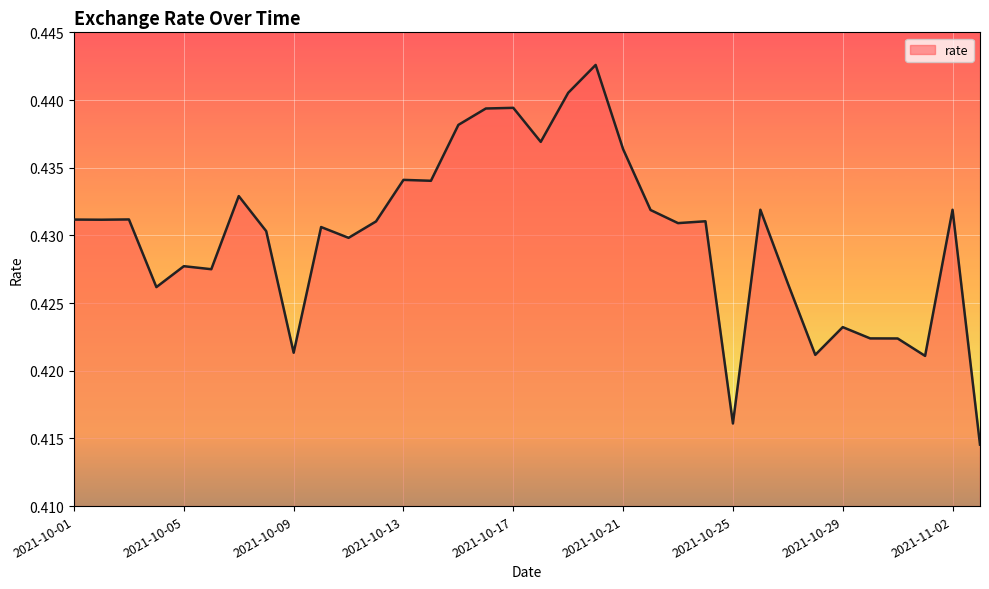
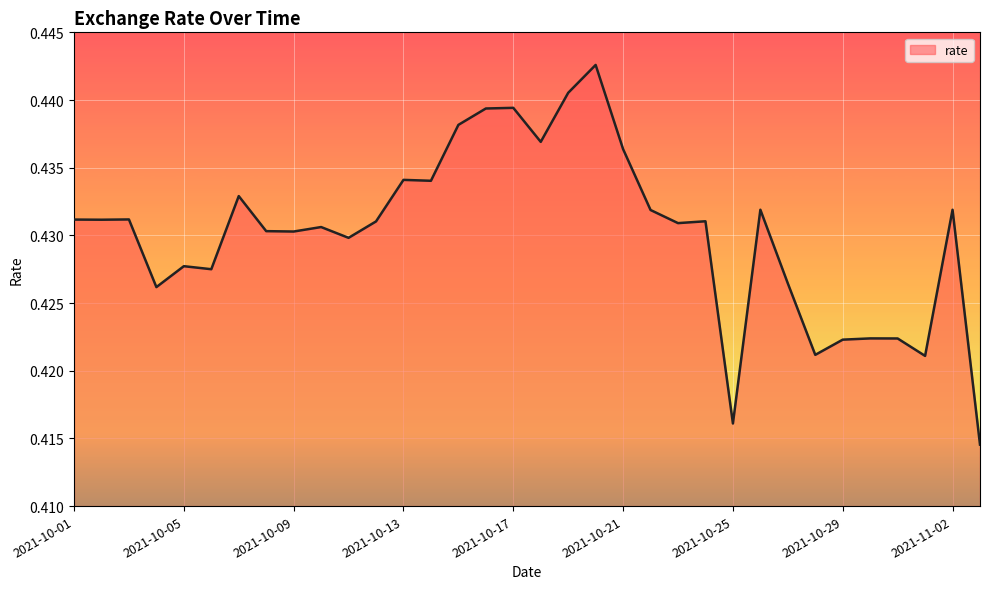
  {
    "2021-10-01": 0.4312,
    "2021-10-05": 0.4277,
-   "2021-10-09": 0.4213,
+   "2021-10-09": 0.4303,
    "2021-10-13": 0.4341,
    "2021-10-17": 0.4394,
    "2021-10-21": 0.4364,
    "2021-10-25": 0.4161,
-   "2021-10-29": 0.4232,
+   "2021-10-29": 0.4223,
    "2021-11-02": 0.4319
  }
